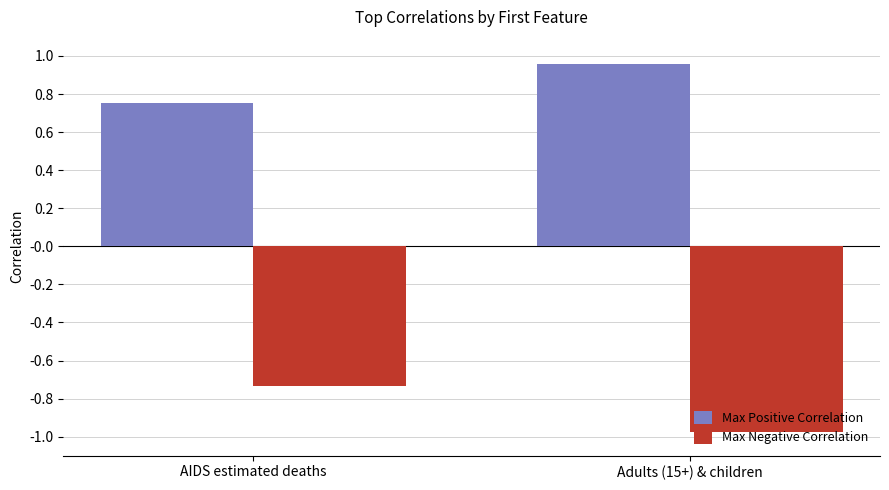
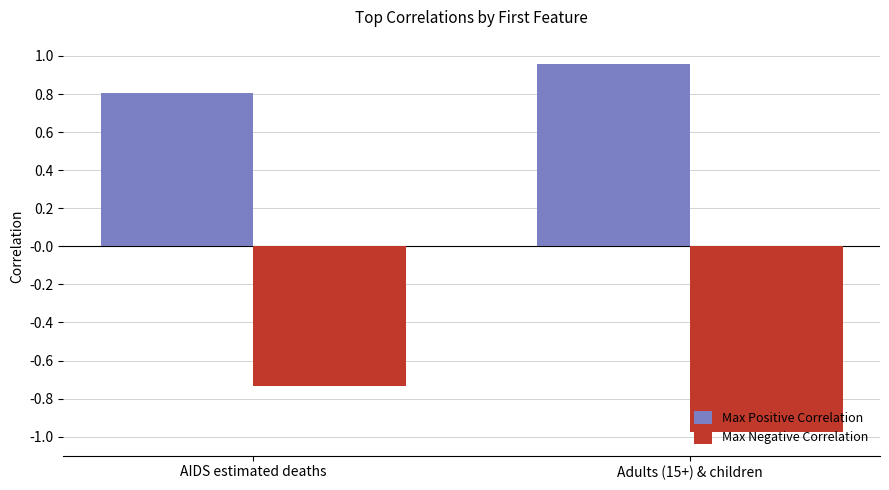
  {
    "Max Positive Correlation": {
-     "AIDS estimated deaths": 0.75,
+     "AIDS estimated deaths": 0.81,
      "Adults (15+) & children": 0.96
    },
    "Max Negative Correlation": {
      "AIDS estimated deaths": -0.73,
      "Adults (15+) & children": -0.97
    }
  }
